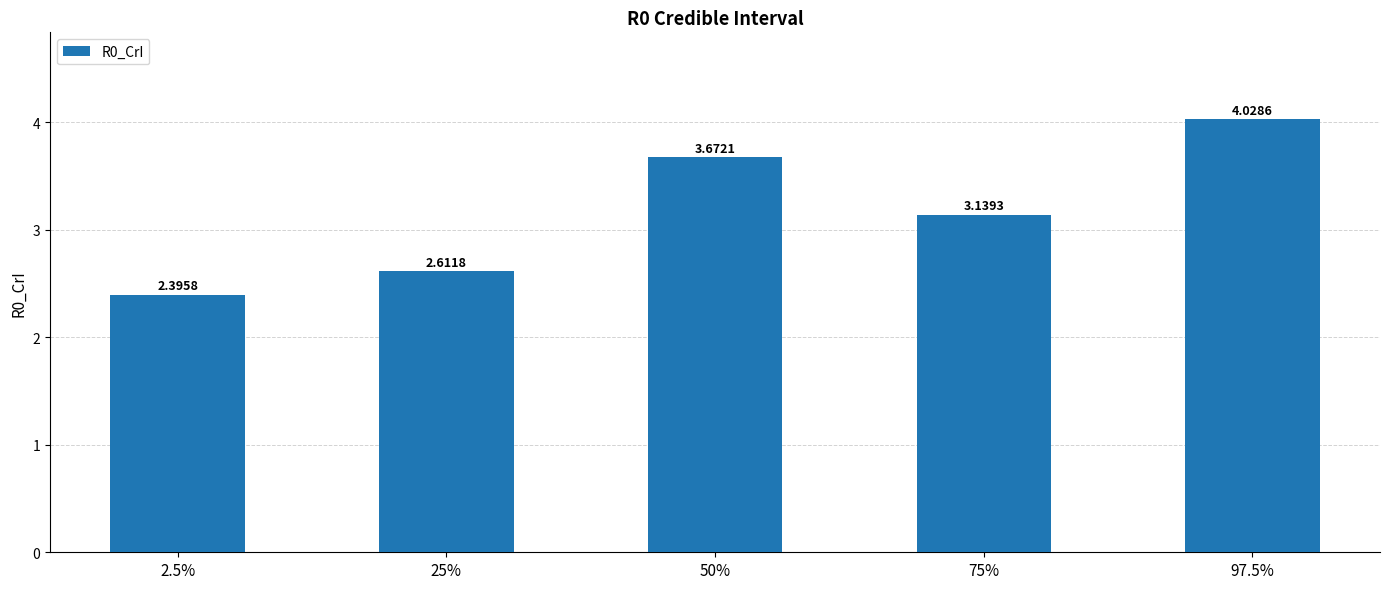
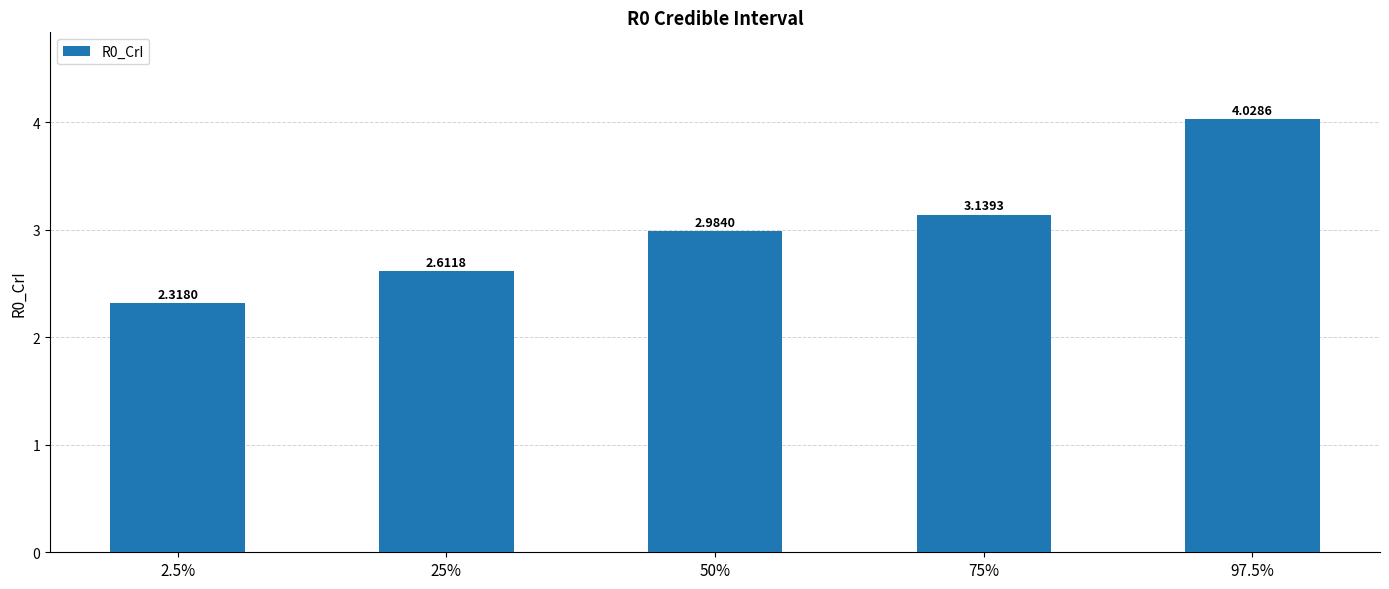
  {
-   "2.5%": 2.3958,
+   "2.5%": 2.3180,
    "25%": 2.6118,
-   "50%": 3.6721,
+   "50%": 2.9840,
    "75%": 3.1393,
    "97.5%": 4.0286
  }
